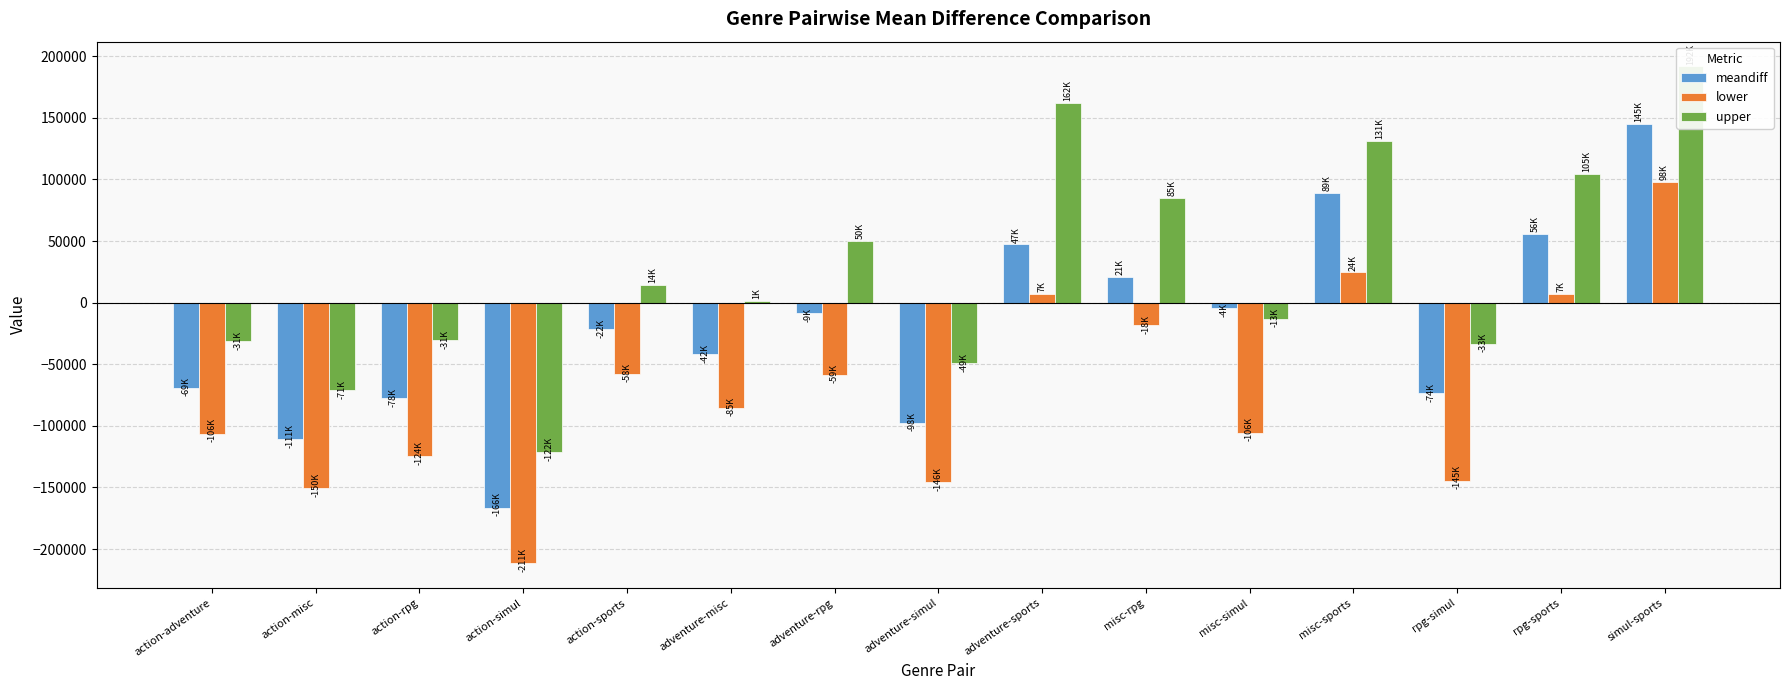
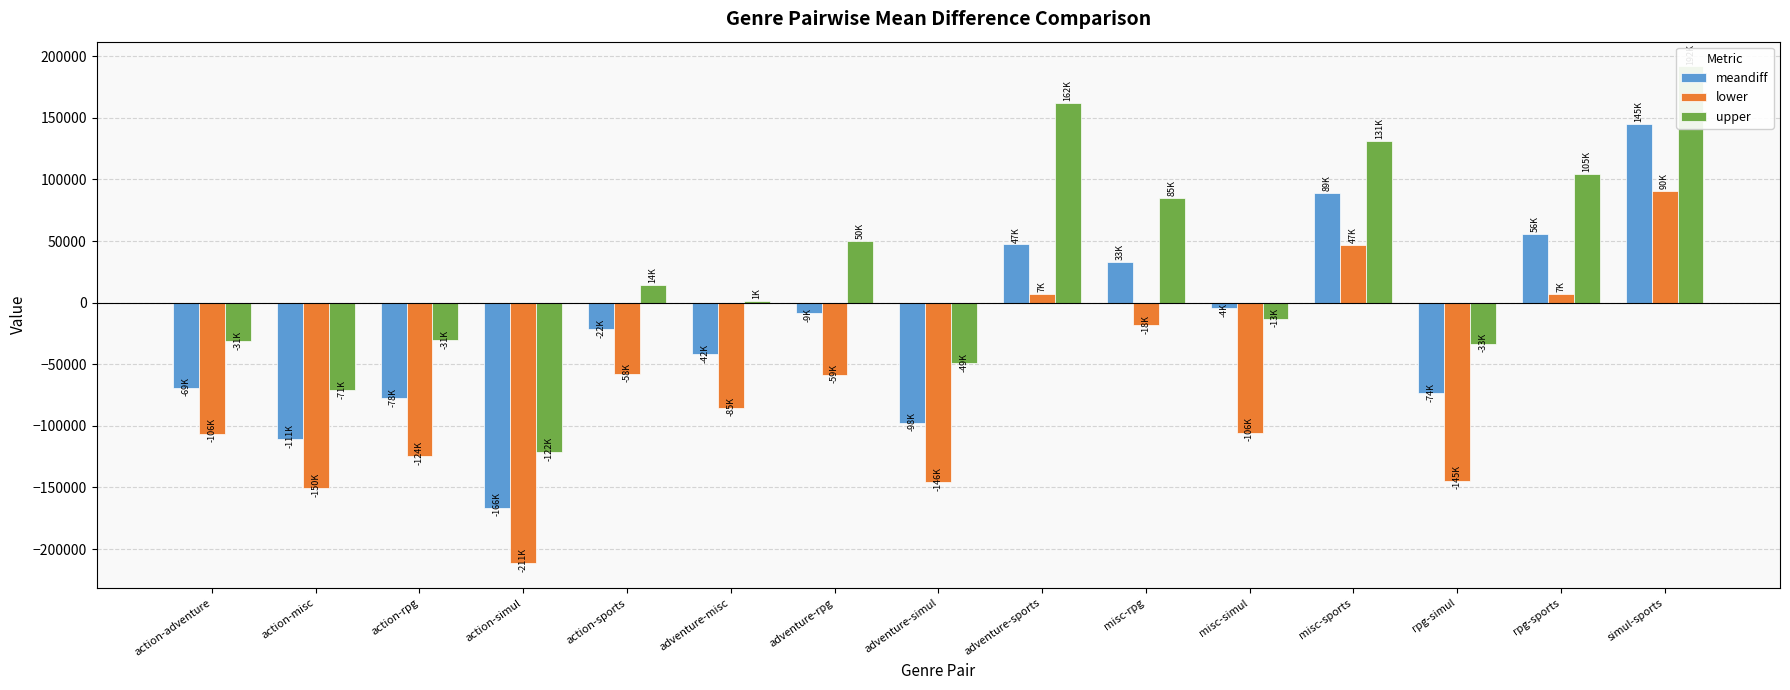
  {
    "meandiff": {
      "action-adventure": "-69K",
      "action-misc": "-111K",
      "action-rpg": "-78K",
      "action-simul": "-166K",
      "action-sports": "-22K",
      "adventure-misc": "-42K",
      "adventure-rpg": "-9K",
      "adventure-simul": "-98K",
      "adventure-sports": "47K",
-     "misc-rpg": "21K",
+     "misc-rpg": "33K",
      "misc-simul": "-4K",
      "misc-sports": "89K",
      "rpg-simul": "-74K",
      "rpg-sports": "56K",
      "simul-sports": "145K"
    },
    "lower": {
      "action-adventure": "-106K",
      "action-misc": "-150K",
      "action-rpg": "-124K",
      "action-simul": "-211K",
      "action-sports": "-58K",
      "adventure-misc": "-85K",
      "adventure-rpg": "-59K",
      "adventure-simul": "-146K",
      "adventure-sports": "7K",
      "misc-rpg": "-18K",
      "misc-simul": "-106K",
-     "misc-sports": "24K",
+     "misc-sports": "47K",
      "rpg-simul": "-145K",
      "rpg-sports": "7K",
-     "simul-sports": "98K"
+     "simul-sports": "90K"
    },
    "upper": {
      "action-adventure": "-31K",
      "action-misc": "-71K",
      "action-rpg": "-31K",
      "action-simul": "-122K",
      "action-sports": "14K",
      "adventure-misc": "1K",
      "adventure-rpg": "50K",
      "adventure-simul": "-49K",
      "adventure-sports": "162K",
      "misc-rpg": "85K",
      "misc-simul": "-13K",
      "misc-sports": "131K",
      "rpg-simul": "-33K",
      "rpg-sports": "105K"
    }
  }
